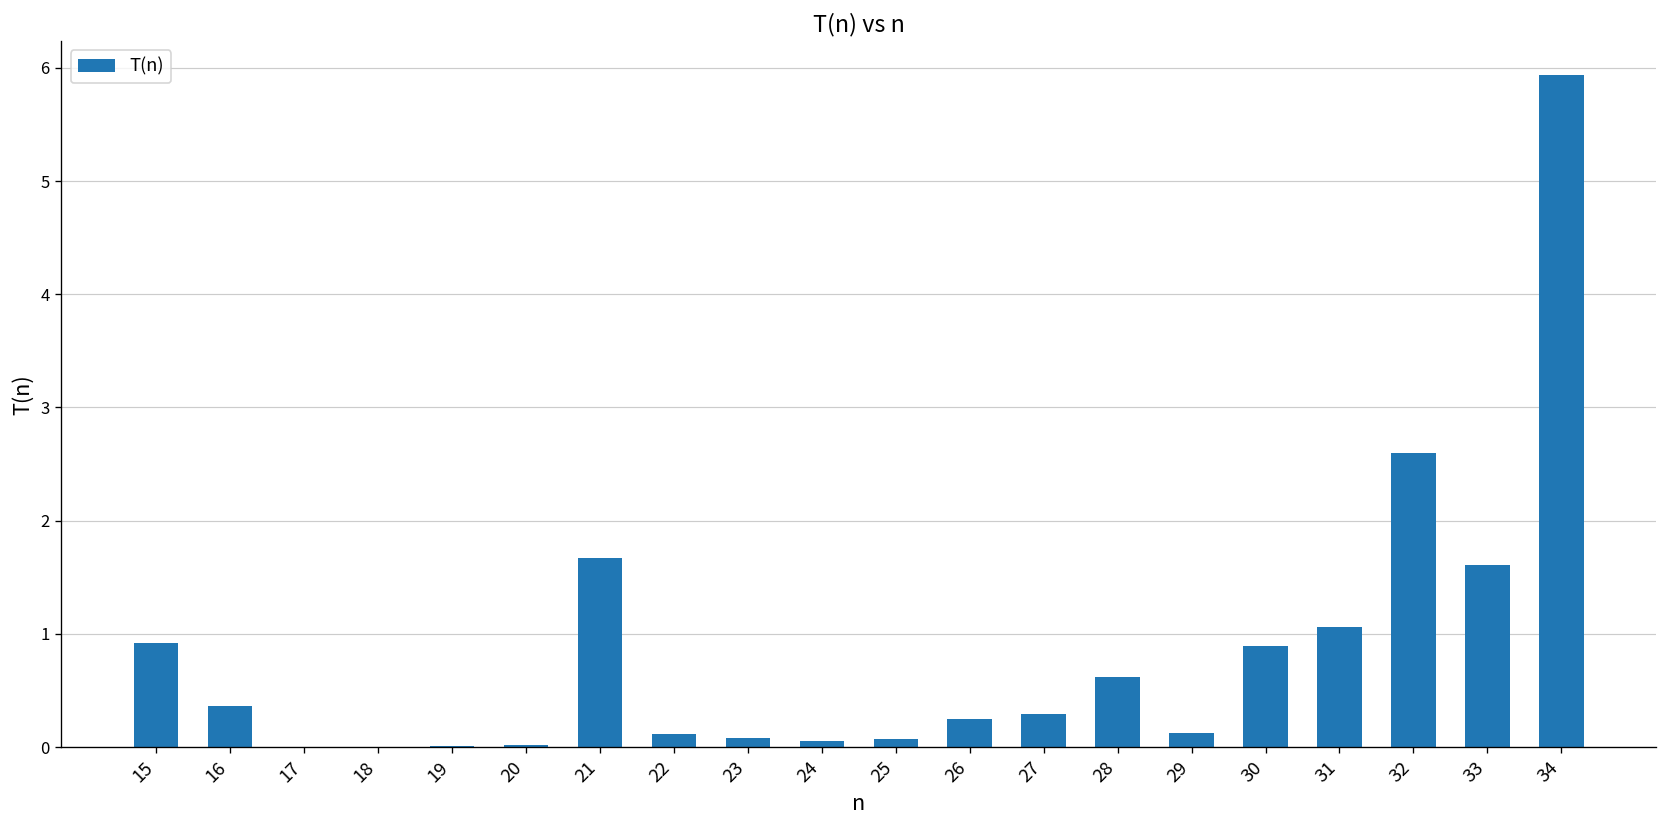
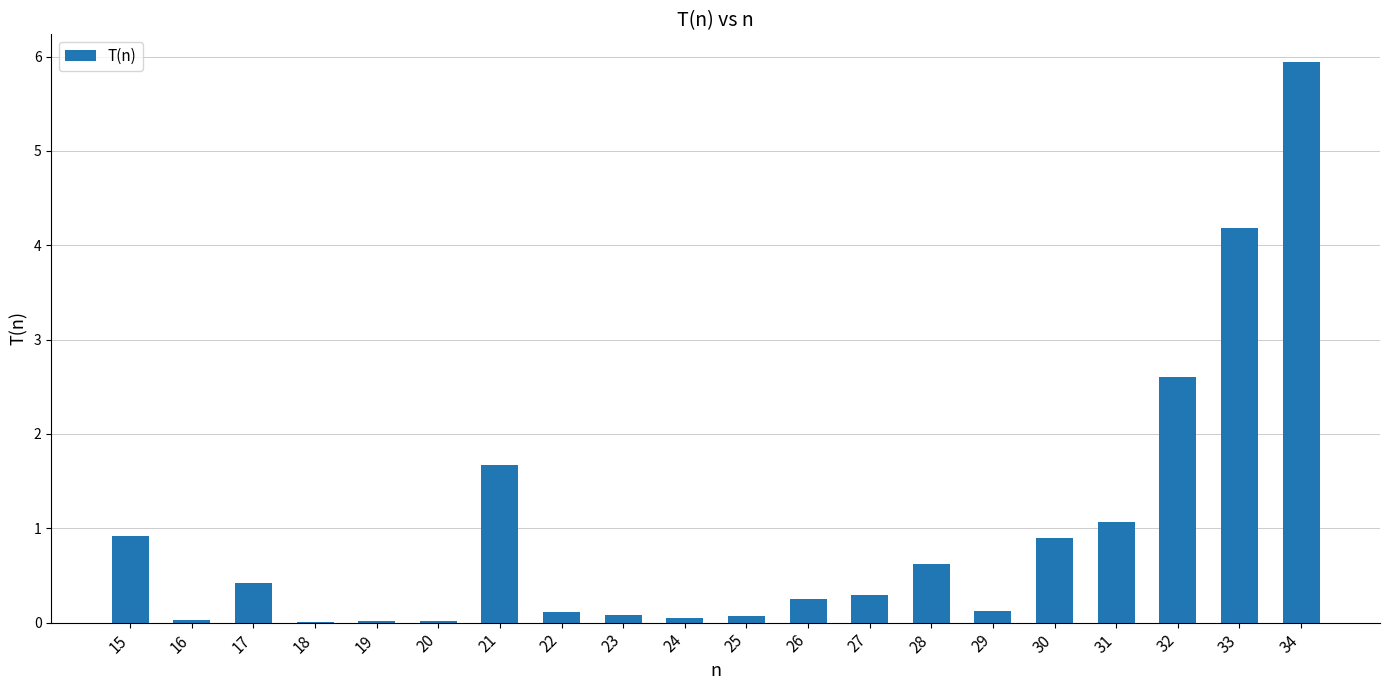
  {
    "15": 0.9,
-   "16": 0.4,
-   "17": 0.0,
+   "16": 0.0,
+   "17": 0.4,
    "21": 1.7,
    "22": 0.1,
    "23": 0.1,
    "24": 0.1,
    "25": 0.1,
    "26": 0.2,
    "27": 0.3,
    "28": 0.6,
    "29": 0.1,
    "30": 0.9,
    "31": 1.1,
    "32": 2.6,
-   "33": 1.6,
+   "33": 4.2,
    "34": 5.9
  }
